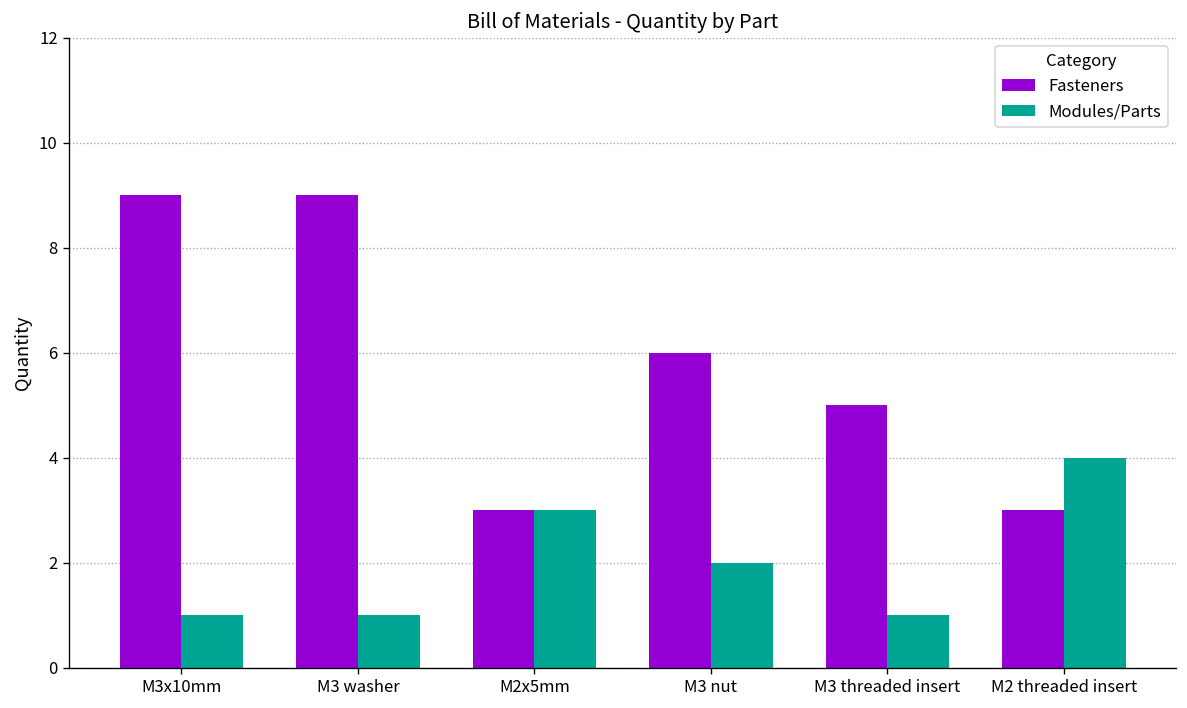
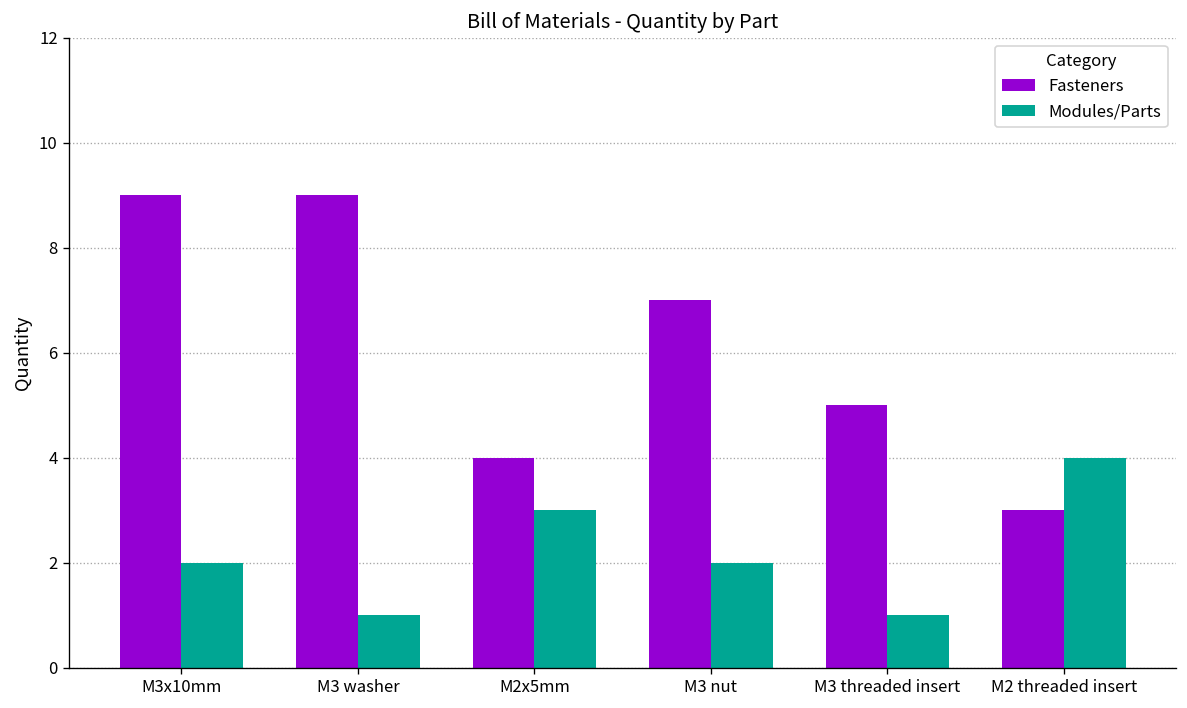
  {
    "Fasteners": {
      "M3x10mm": 9,
      "M3 washer": 9,
-     "M2x5mm": 3,
-     "M3 nut": 6,
+     "M2x5mm": 4,
+     "M3 nut": 7,
      "M3 threaded insert": 5,
      "M2 threaded insert": 3
    },
    "Modules/Parts": {
-     "M3x10mm": 1,
+     "M3x10mm": 2,
      "M3 washer": 1,
      "M2x5mm": 3,
      "M3 nut": 2,
      "M3 threaded insert": 1,
      "M2 threaded insert": 4
    }
  }
